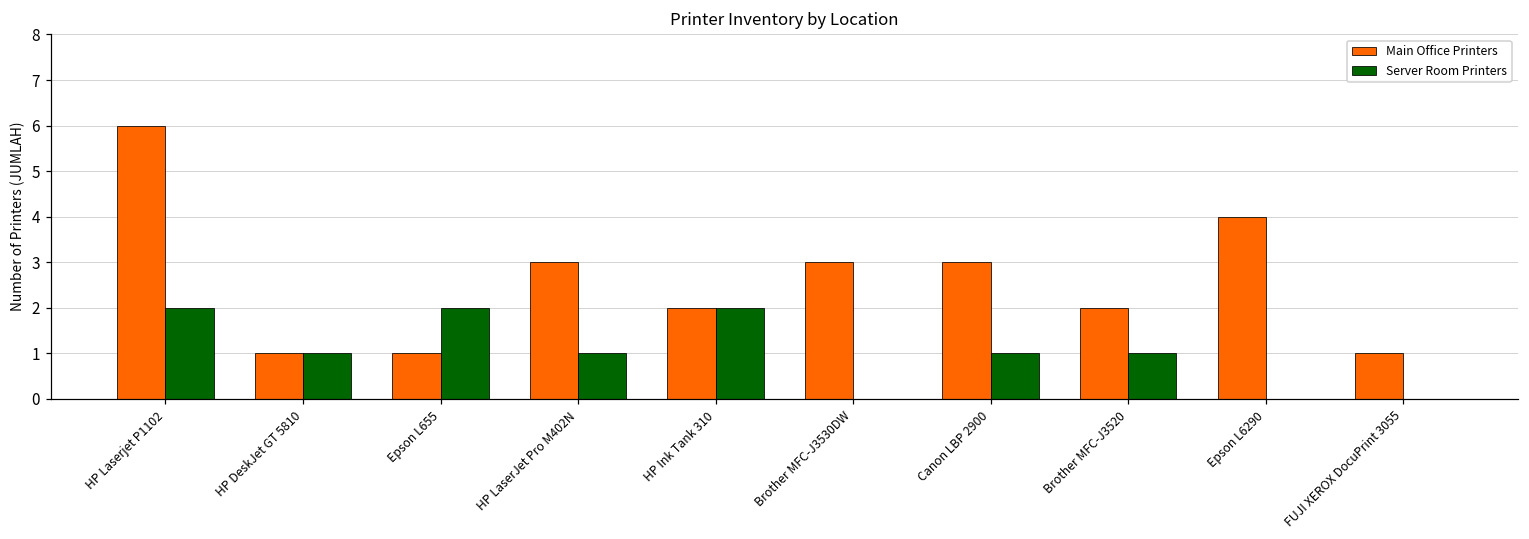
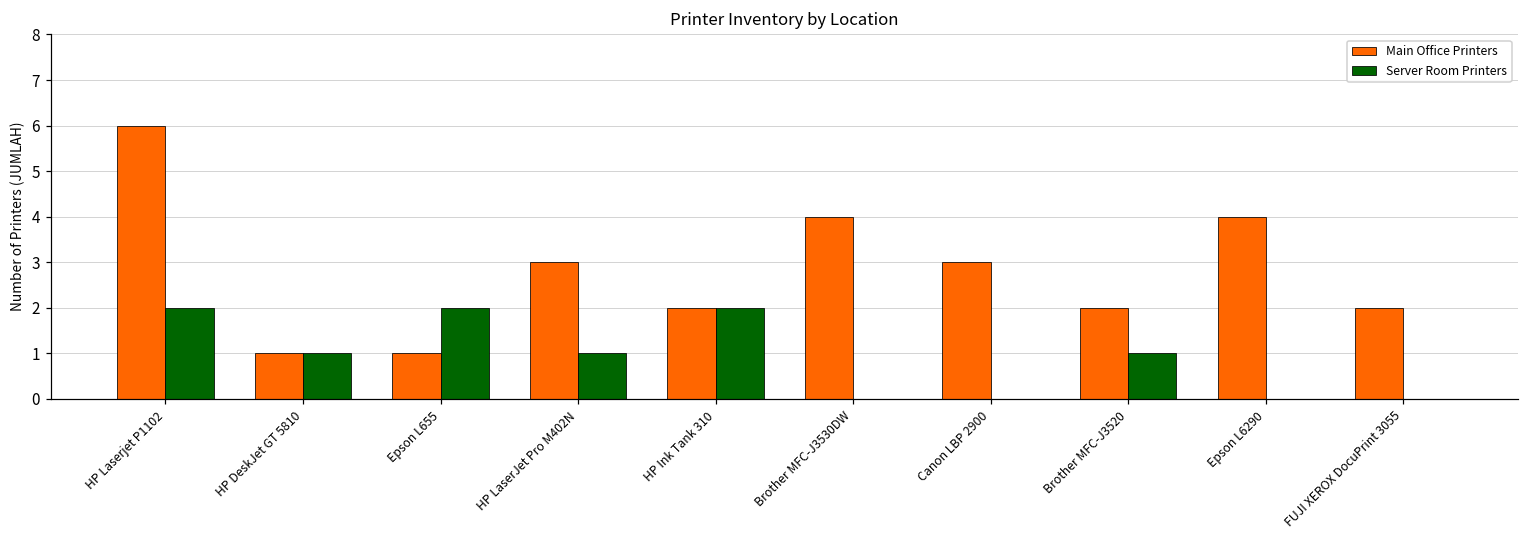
  {
    "Main Office Printers": {
      "HP Laserjet P1102": 6,
      "HP DeskJet GT 5810": 1,
      "Epson L655": 1,
      "HP LaserJet Pro M402N": 3,
      "HP Ink Tank 310": 2,
-     "Brother MFC-J3530DW": 3,
+     "Brother MFC-J3530DW": 4,
      "Canon LBP 2900": 3,
      "Brother MFC-J3520": 2,
      "Epson L6290": 4,
-     "FUJI XEROX DocuPrint 3055": 1
+     "FUJI XEROX DocuPrint 3055": 2
    },
    "Server Room Printers": {
      "HP Laserjet P1102": 2,
      "HP DeskJet GT 5810": 1,
      "Epson L655": 2,
      "HP LaserJet Pro M402N": 1,
      "HP Ink Tank 310": 2,
      "Brother MFC-J3530DW": 0,
-     "Canon LBP 2900": 1,
+     "Canon LBP 2900": 0,
      "Brother MFC-J3520": 1,
      "Epson L6290": 0,
      "FUJI XEROX DocuPrint 3055": 0
    }
  }
